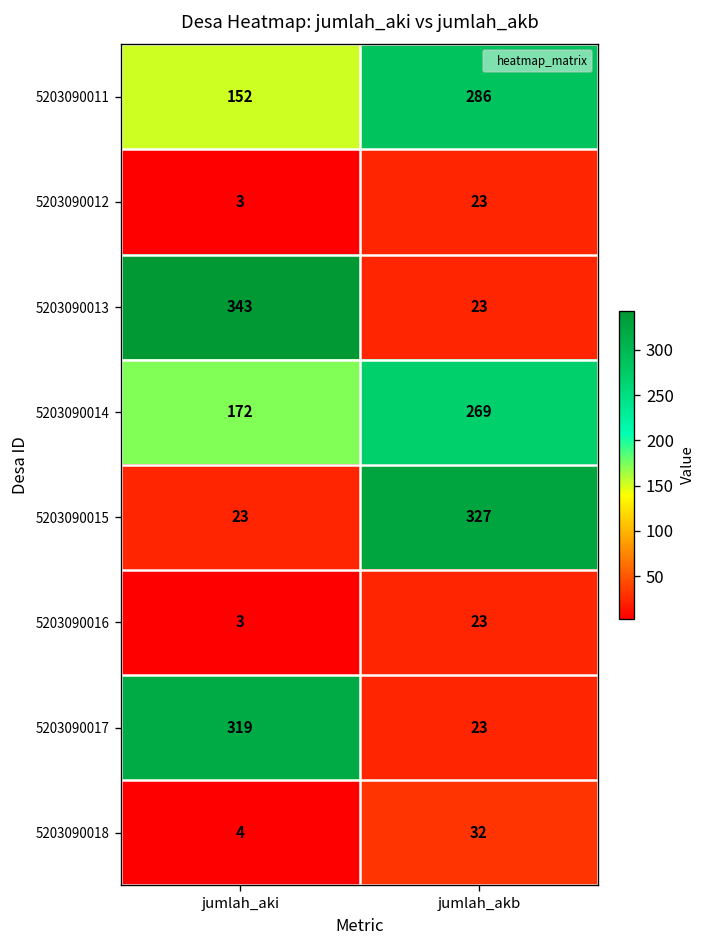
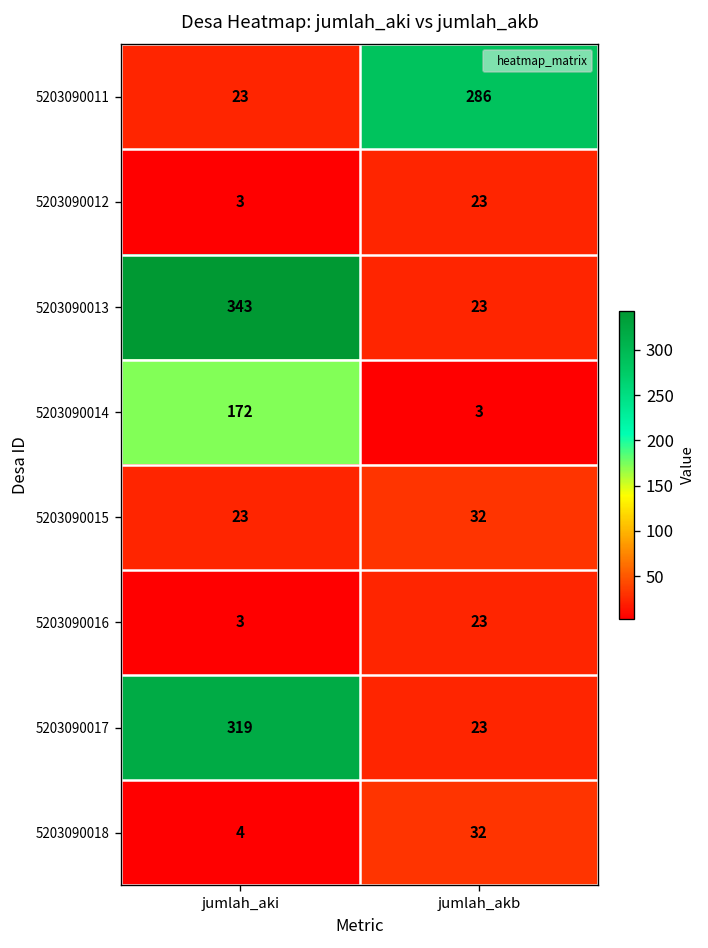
  {
    "5203090011": {
-     "jumlah_aki": 152,
+     "jumlah_aki": 23,
      "jumlah_akb": 286
    },
    "5203090012": {
      "jumlah_aki": 3,
      "jumlah_akb": 23
    },
    "5203090013": {
      "jumlah_aki": 343,
      "jumlah_akb": 23
    },
    "5203090014": {
      "jumlah_aki": 172,
-     "jumlah_akb": 269
+     "jumlah_akb": 3
    },
    "5203090015": {
      "jumlah_aki": 23,
-     "jumlah_akb": 327
+     "jumlah_akb": 32
    },
    "5203090016": {
      "jumlah_aki": 3,
      "jumlah_akb": 23
    },
    "5203090017": {
      "jumlah_aki": 319,
      "jumlah_akb": 23
    },
    "5203090018": {
      "jumlah_aki": 4,
      "jumlah_akb": 32
    }
  }
